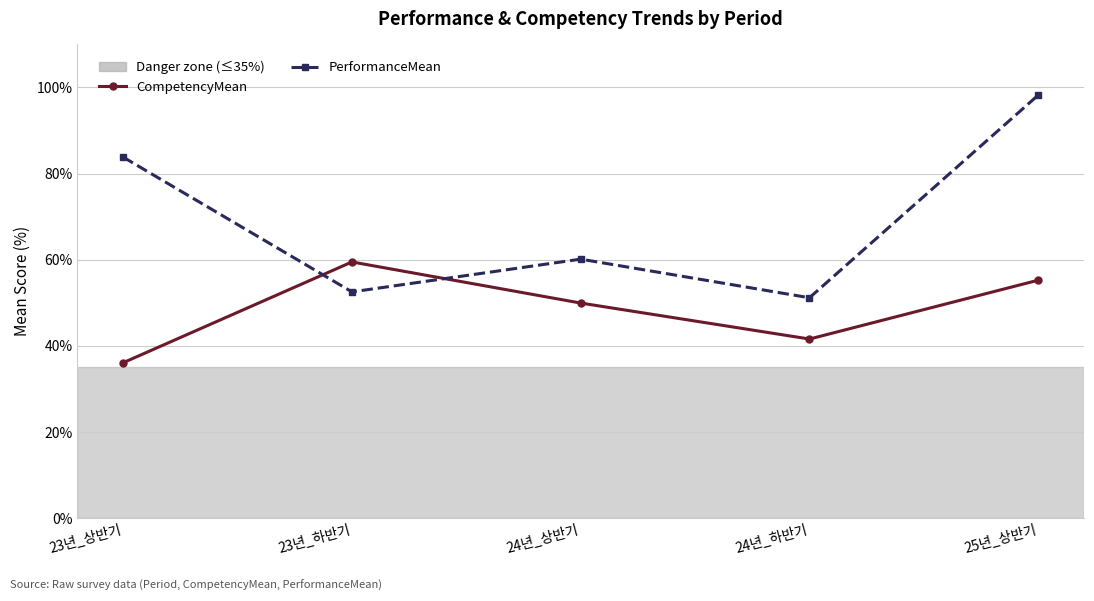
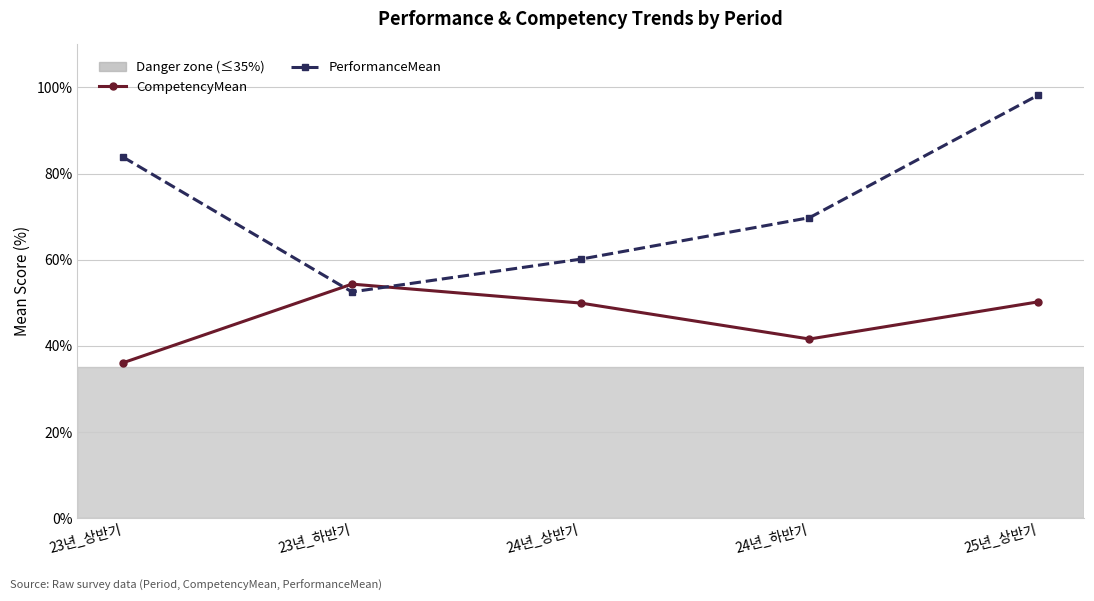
  {
    "CompetencyMean": {
      "23년_상반기": "36%",
-     "23년_하반기": "59%",
+     "23년_하반기": "54%",
      "24년_상반기": "50%",
      "24년_하반기": "42%",
-     "25년_상반기": "55%"
+     "25년_상반기": "50%"
    },
    "PerformanceMean": {
      "23년_상반기": "84%",
      "23년_하반기": "53%",
      "24년_상반기": "60%",
-     "24년_하반기": "51%",
+     "24년_하반기": "70%",
      "25년_상반기": "98%"
    }
  }
